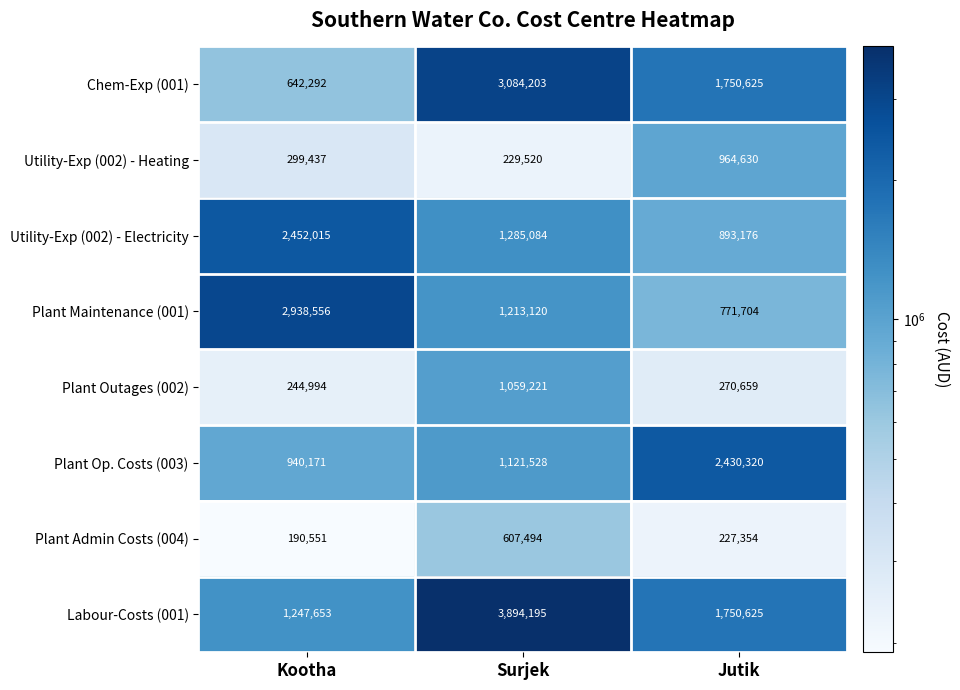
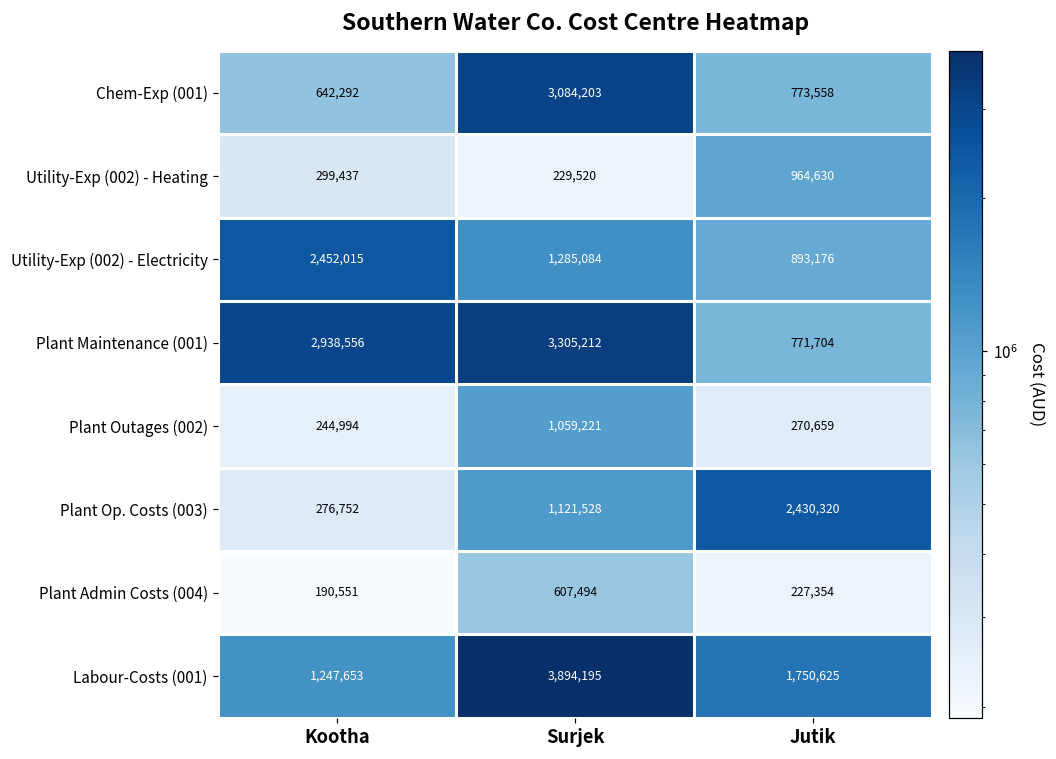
  {
    "Chem-Exp (001)": {
      "Kootha": "642,292",
      "Surjek": "3,084,203",
-     "Jutik": "1,750,625"
+     "Jutik": "773,558"
    },
    "Utility-Exp (002) - Heating": {
      "Kootha": "299,437",
      "Surjek": "229,520",
      "Jutik": "964,630"
    },
    "Utility-Exp (002) - Electricity": {
      "Kootha": "2,452,015",
      "Surjek": "1,285,084",
      "Jutik": "893,176"
    },
    "Plant Maintenance (001)": {
      "Kootha": "2,938,556",
-     "Surjek": "1,213,120",
+     "Surjek": "3,305,212",
      "Jutik": "771,704"
    },
    "Plant Outages (002)": {
      "Kootha": "244,994",
      "Surjek": "1,059,221",
      "Jutik": "270,659"
    },
    "Plant Op. Costs (003)": {
-     "Kootha": "940,171",
+     "Kootha": "276,752",
      "Surjek": "1,121,528",
      "Jutik": "2,430,320"
    },
    "Plant Admin Costs (004)": {
      "Kootha": "190,551",
      "Surjek": "607,494",
      "Jutik": "227,354"
    },
    "Labour-Costs (001)": {
      "Kootha": "1,247,653",
      "Surjek": "3,894,195",
      "Jutik": "1,750,625"
    }
  }
